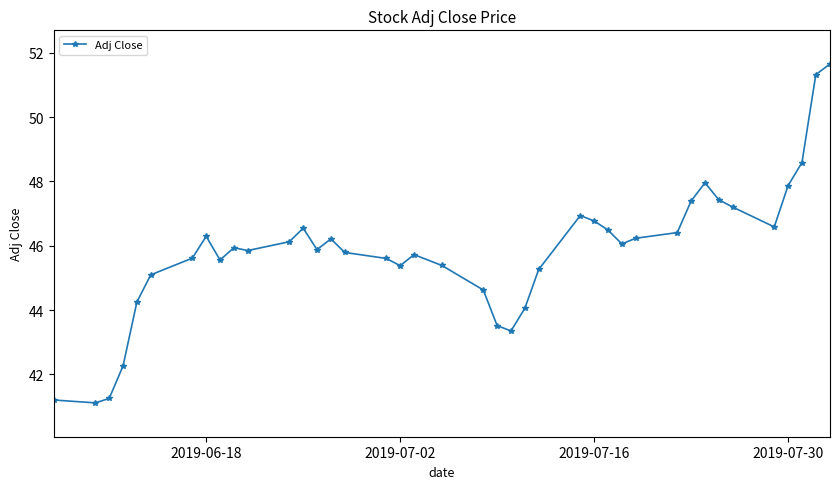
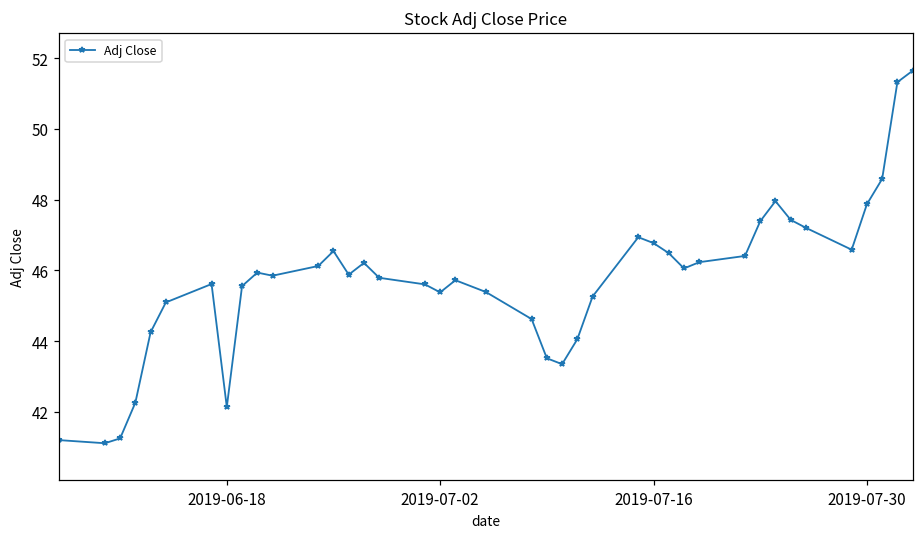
  {
-   "2019-06-18": 46.3,
+   "2019-06-18": 42.1,
    "2019-07-02": 45.4,
    "2019-07-16": 46.8,
    "2019-07-30": 47.9
  }
